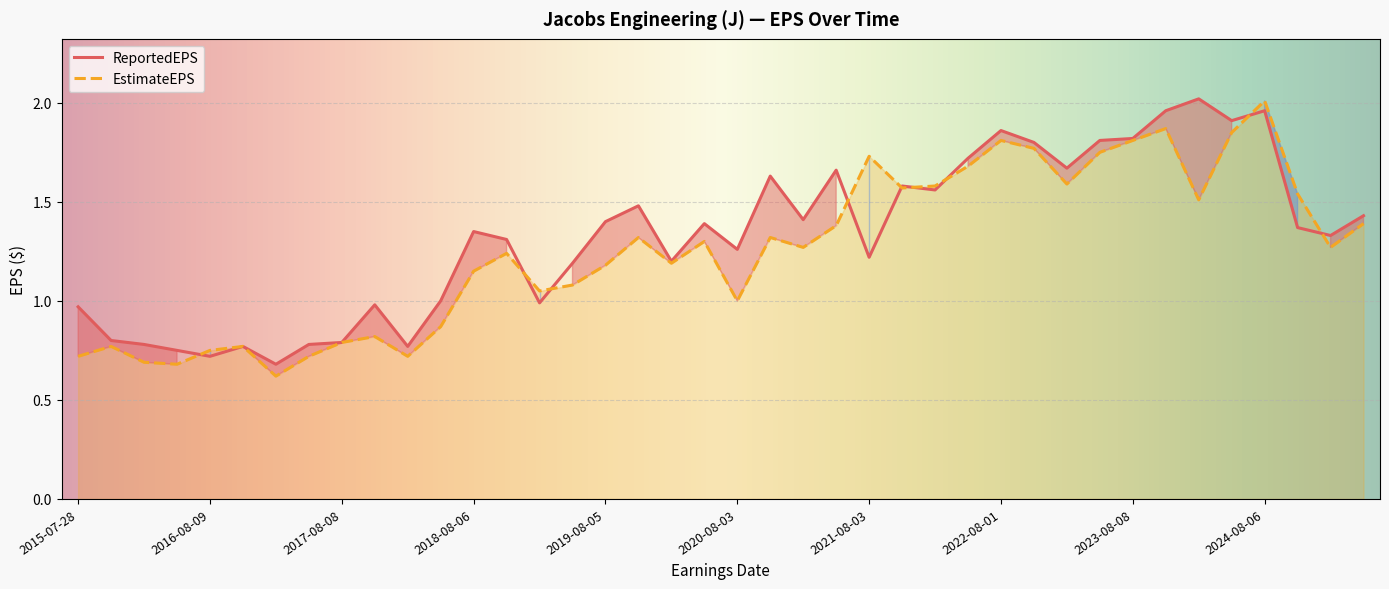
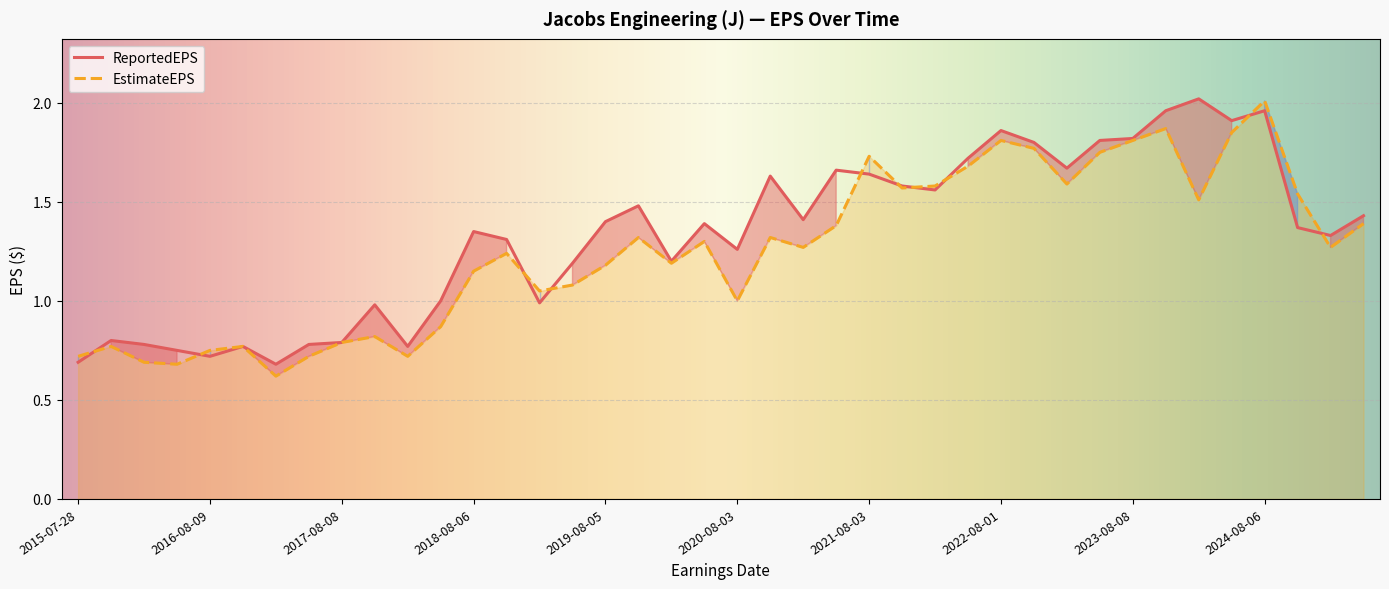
  {
    "ReportedEPS": {
-     "2015-07-28": 0.97,
+     "2015-07-28": 0.69,
      "2016-08-09": 0.72,
      "2018-08-06": 1.35,
      "2019-08-05": 1.40,
      "2020-08-03": 1.26,
-     "2021-08-03": 1.22,
+     "2021-08-03": 1.64,
      "2022-08-01": 1.86,
      "2024-08-06": 1.96
    },
    "EstimateEPS": {
      "2015-07-28": 0.72,
      "2016-08-09": 0.75,
      "2018-08-06": 1.15,
      "2019-08-05": 1.18,
      "2020-08-03": 1.00,
      "2021-08-03": 1.73,
      "2022-08-01": 1.81,
      "2024-08-06": 2.01
    }
  }
